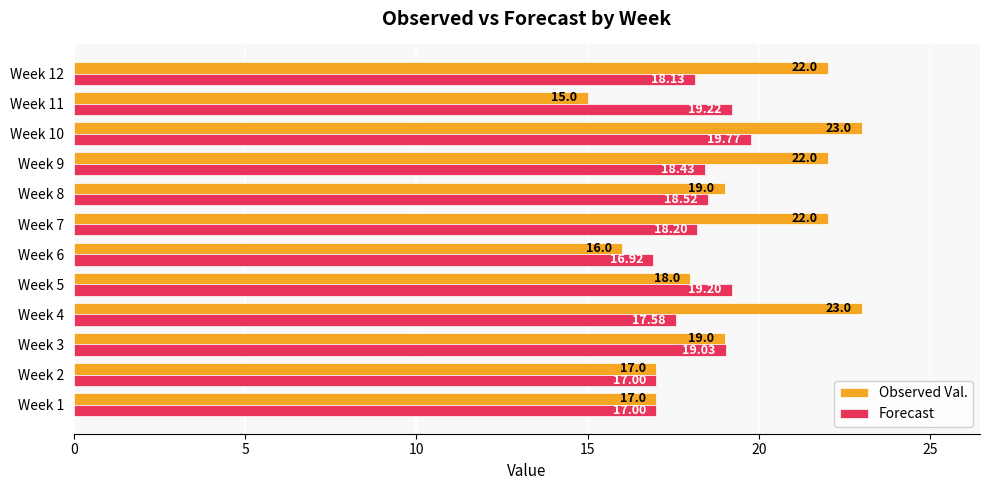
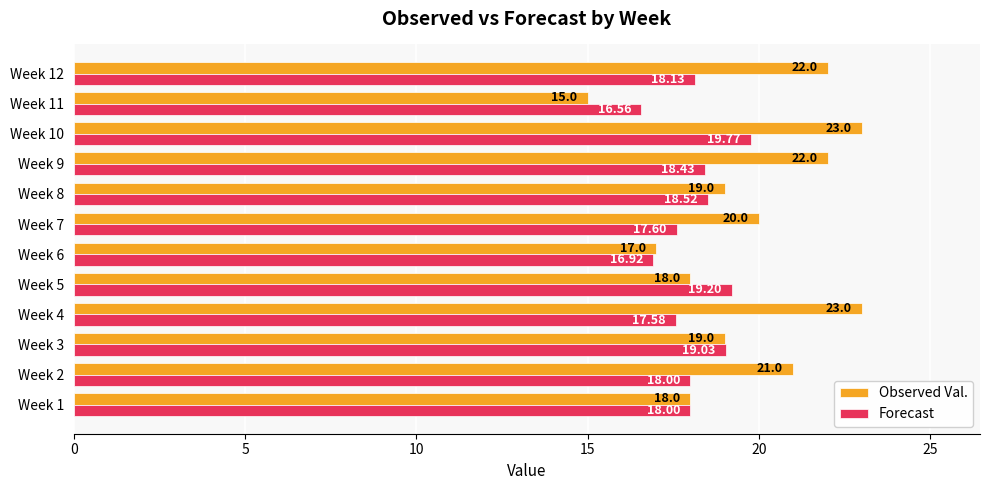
  {
    "Observed Val.": {
      "Week 12": 22.0,
      "Week 11": 15.0,
      "Week 10": 23.0,
      "Week 9": 22.0,
      "Week 8": 19.0,
-     "Week 7": 22.0,
-     "Week 6": 16.0,
+     "Week 7": 20.0,
+     "Week 6": 17.0,
      "Week 5": 18.0,
      "Week 4": 23.0,
      "Week 3": 19.0,
-     "Week 2": 17.0,
-     "Week 1": 17.0
+     "Week 2": 21.0,
+     "Week 1": 18.0
    },
    "Forecast": {
      "Week 12": 18.13,
-     "Week 11": 19.22,
+     "Week 11": 16.56,
      "Week 10": 19.77,
      "Week 9": 18.43,
      "Week 8": 18.52,
-     "Week 7": 18.20,
+     "Week 7": 17.60,
      "Week 6": 16.92,
      "Week 5": 19.20,
      "Week 4": 17.58,
      "Week 3": 19.03,
-     "Week 2": 17.00,
-     "Week 1": 17.00
+     "Week 2": 18.00,
+     "Week 1": 18.00
    }
  }
